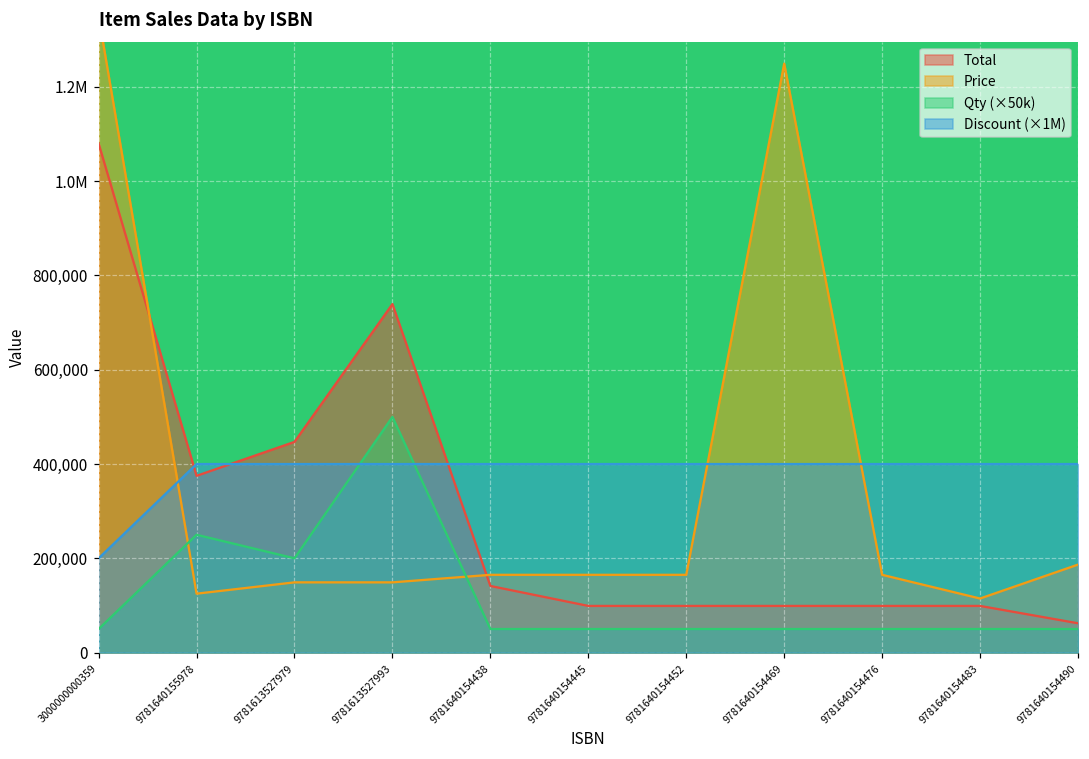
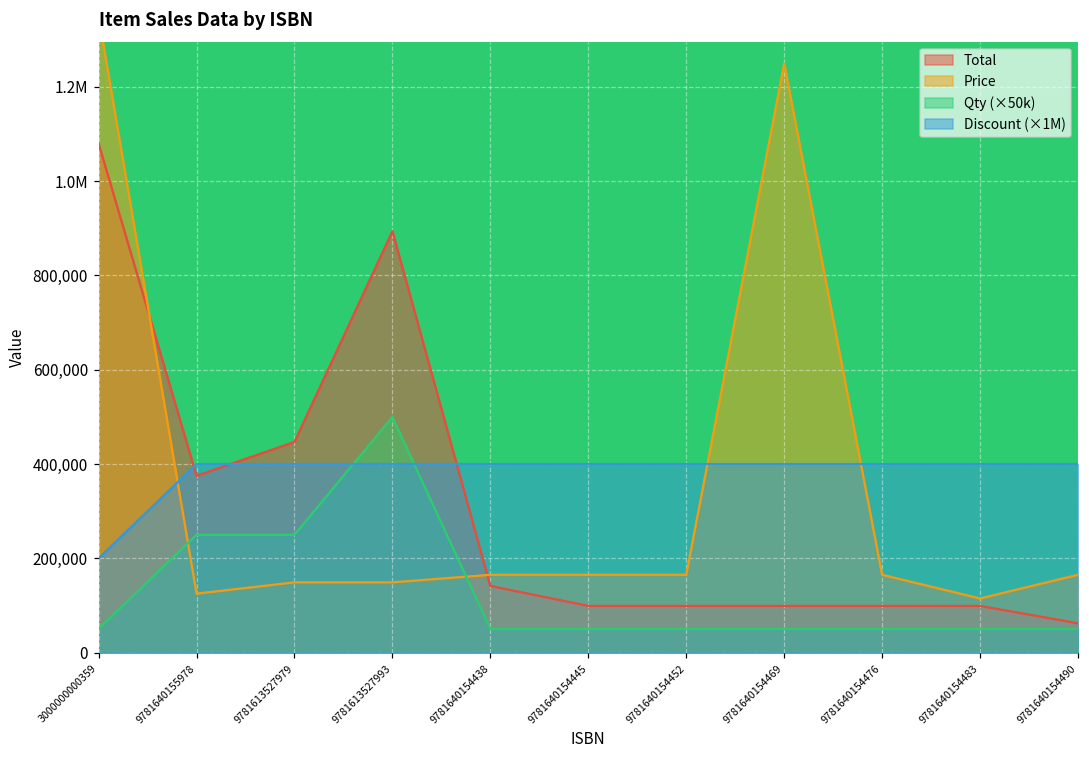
  {
    "Total": {
      "3000000000359": "1,080,000",
      "9781640155978": "380,000",
      "9781613527979": "450,000",
-     "9781613527993": "740,000",
+     "9781613527993": "890,000",
      "9781640154438": "140,000",
      "9781640154445": "100,000",
      "9781640154452": "100,000",
      "9781640154469": "100,000",
      "9781640154476": "100,000",
      "9781640154483": "100,000",
      "9781640154490": "60,000"
    },
    "Price": {
      "9781640155978": "130,000",
      "9781613527979": "150,000",
      "9781613527993": "150,000",
      "9781640154438": "170,000",
      "9781640154445": "170,000",
      "9781640154452": "170,000",
      "9781640154469": "1,250,000",
      "9781640154476": "170,000",
      "9781640154483": "110,000",
-     "9781640154490": "190,000"
+     "9781640154490": "170,000"
    },
    "Qty (×50k)": {
      "3000000000359": "50,000",
      "9781640155978": "250,000",
-     "9781613527979": "200,000",
+     "9781613527979": "250,000",
      "9781613527993": "500,000",
      "9781640154438": "50,000",
      "9781640154445": "50,000",
      "9781640154452": "50,000",
      "9781640154469": "50,000",
      "9781640154476": "50,000",
      "9781640154483": "50,000",
      "9781640154490": "50,000"
    },
    "Discount (×1M)": {
      "3000000000359": "200,000",
      "9781640155978": "400,000",
      "9781613527979": "400,000",
      "9781613527993": "400,000",
      "9781640154438": "400,000",
      "9781640154445": "400,000",
      "9781640154452": "400,000",
      "9781640154469": "400,000",
      "9781640154476": "400,000",
      "9781640154483": "400,000",
      "9781640154490": "400,000"
    }
  }
